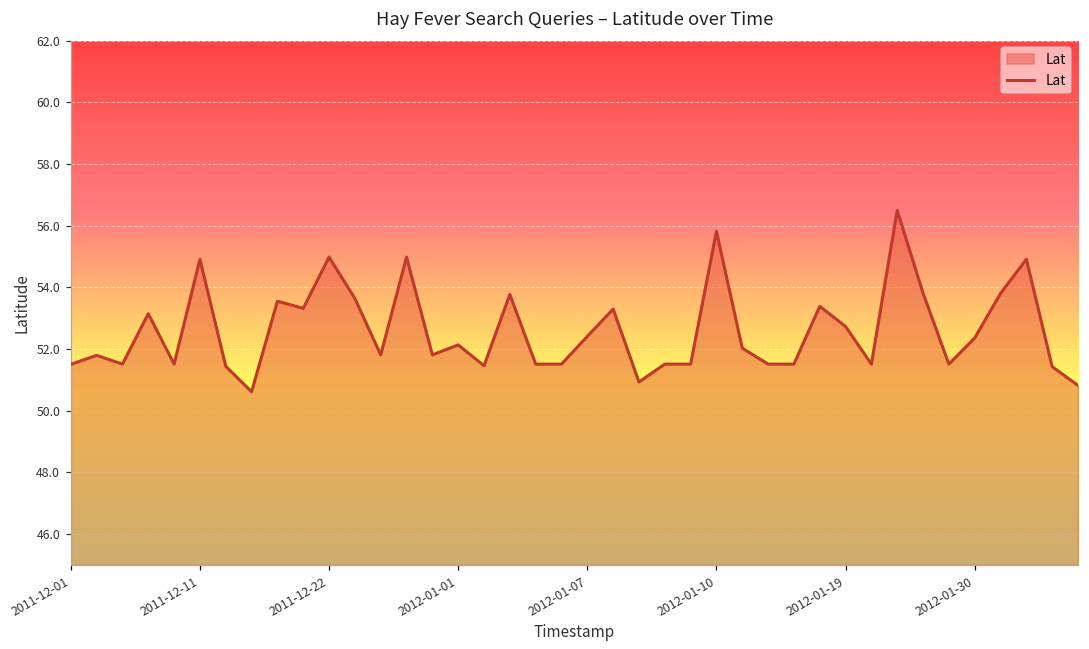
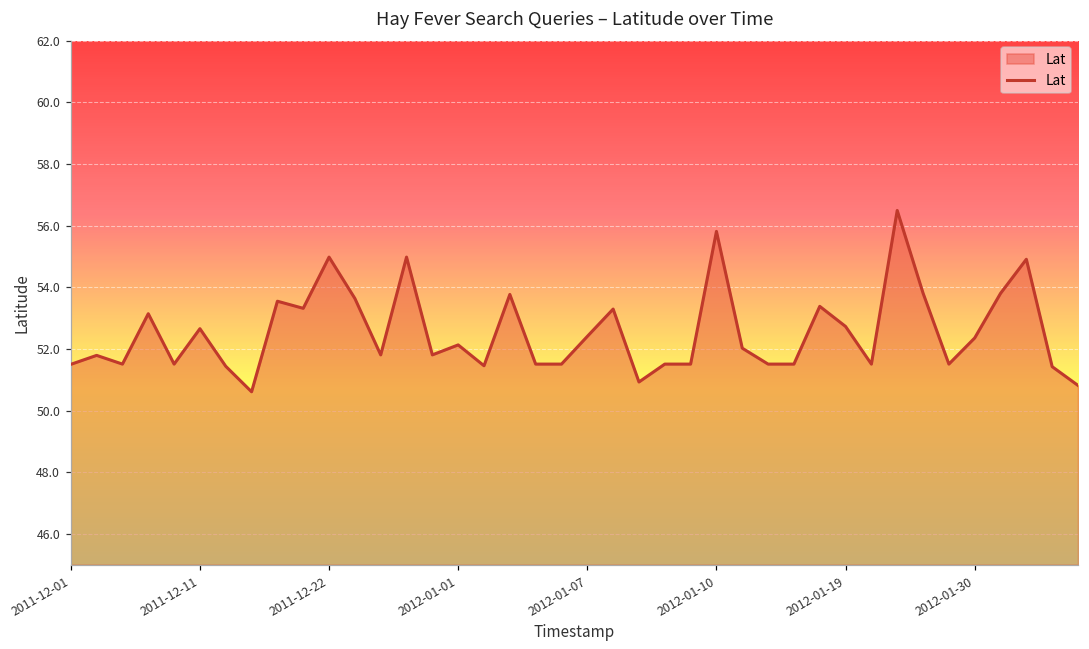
  {
    "2011-12-01": 51.5,
-   "2011-12-11": 54.9,
+   "2011-12-11": 52.7,
    "2011-12-22": 55.0,
    "2012-01-19": 52.7
  }
